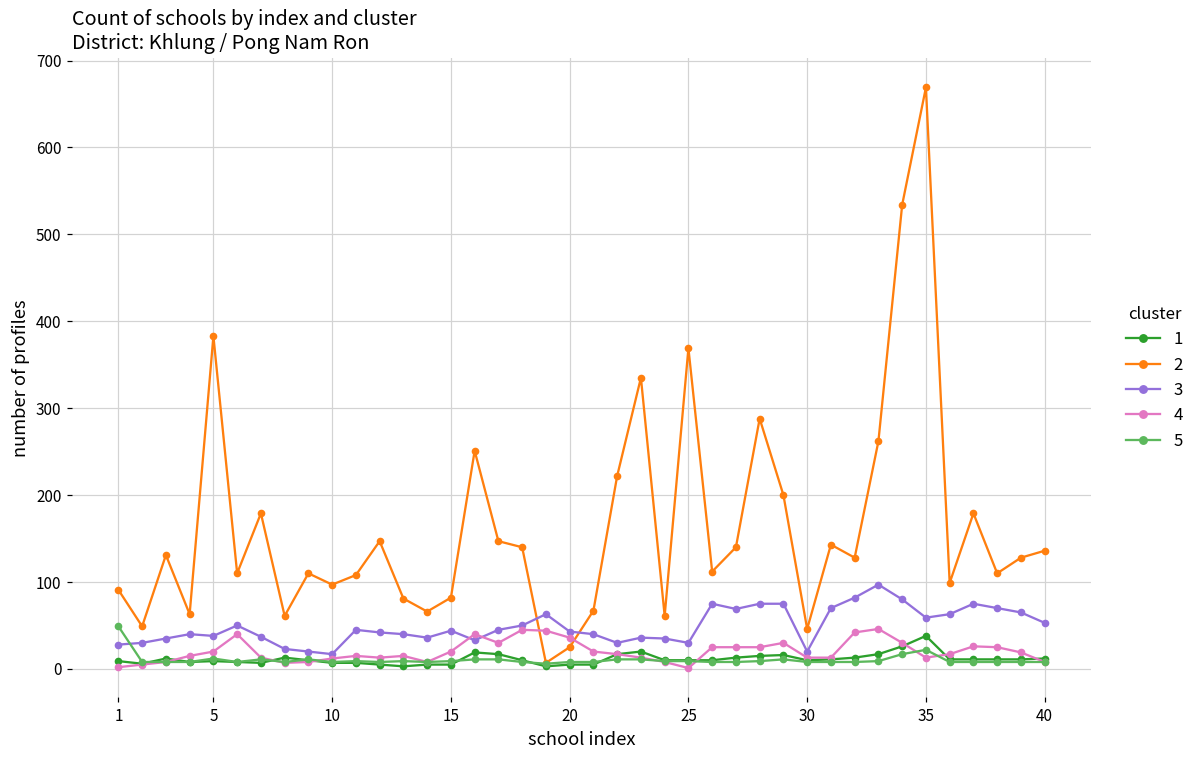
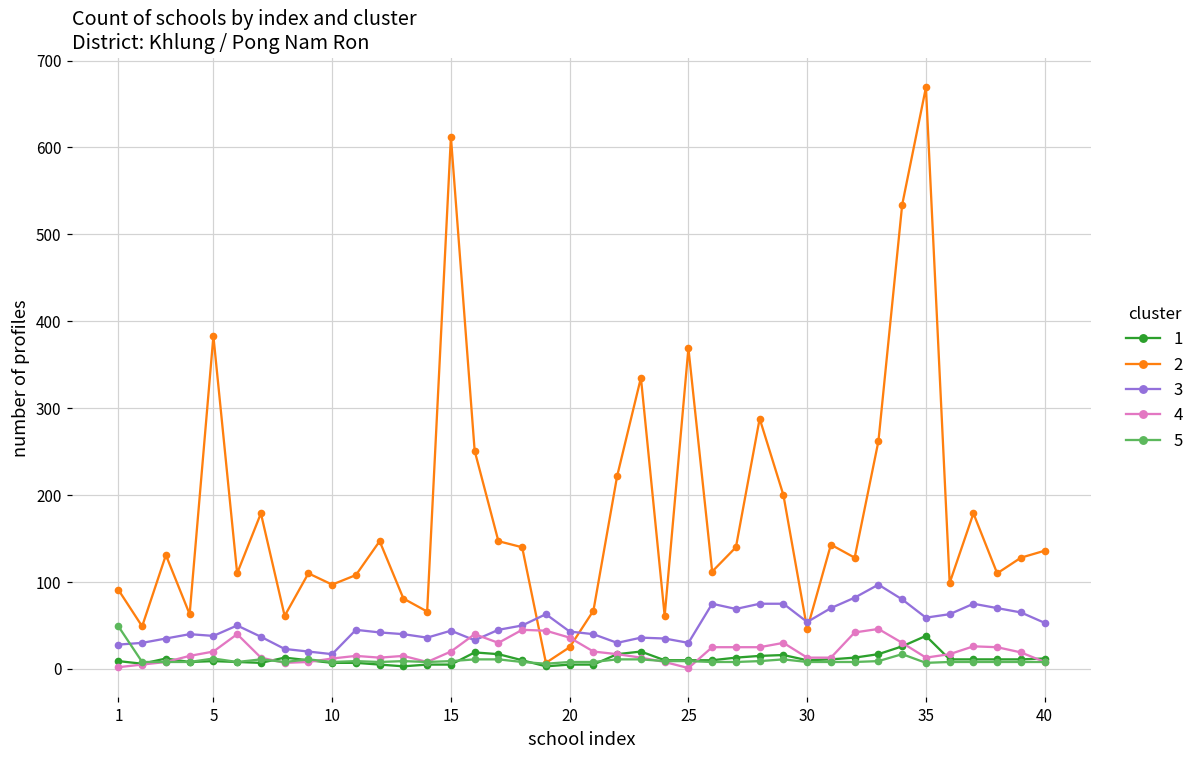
  {
    "1": {
      "1": 10,
      "15": 10,
      "35": 40,
      "40": 10
    },
    "2": {
      "1": 90,
      "5": 380,
      "10": 100,
-     "15": 80,
+     "15": 610,
      "20": 30,
      "25": 370,
      "30": 50,
      "35": 670,
      "40": 140
    },
    "3": {
      "1": 30,
      "5": 40,
      "10": 20,
      "15": 40,
      "20": 40,
      "25": 30,
-     "30": 20,
+     "30": 50,
      "35": 60,
      "40": 50
    },
    "4": {
      "1": 0,
      "5": 20,
      "10": 10,
      "15": 20,
      "20": 40,
      "25": 0,
      "35": 10
    },
    "5": {
      "1": 50,
      "15": 10,
-     "35": 20
+     "35": 10
    }
  }
